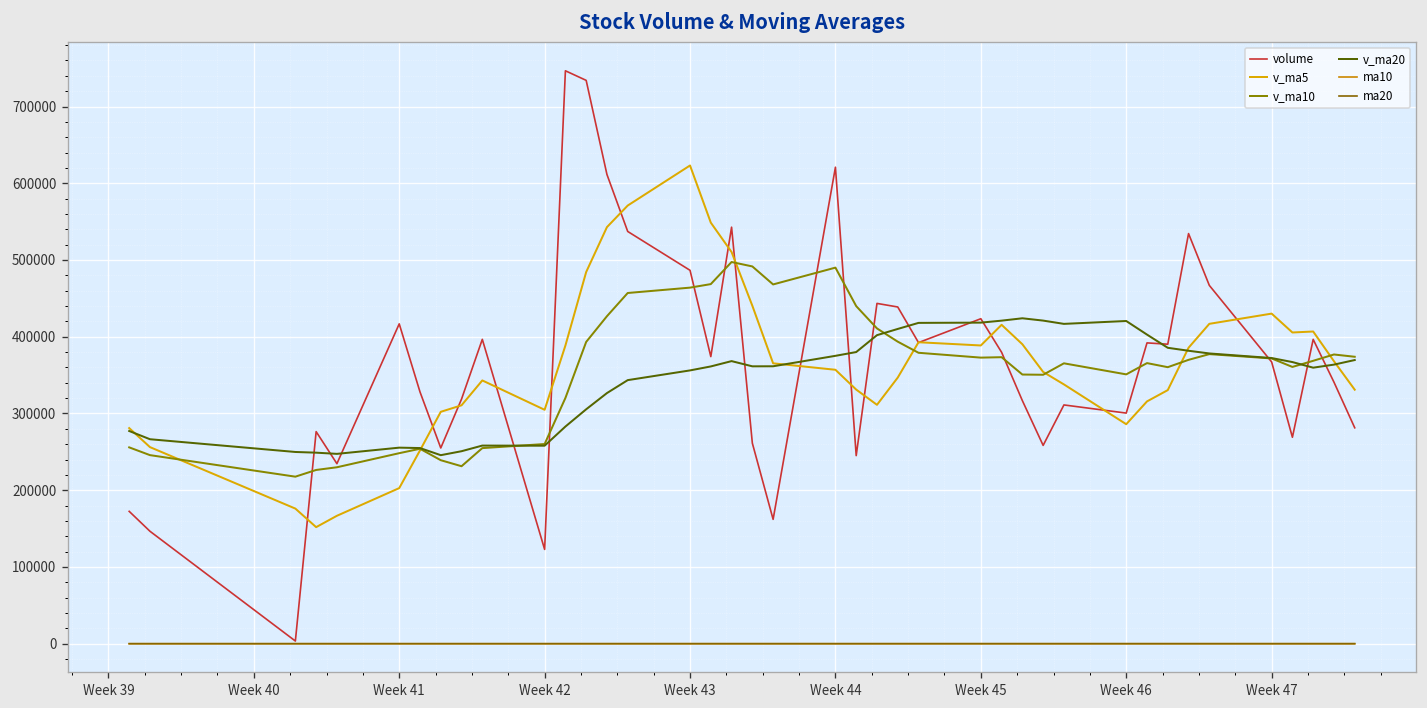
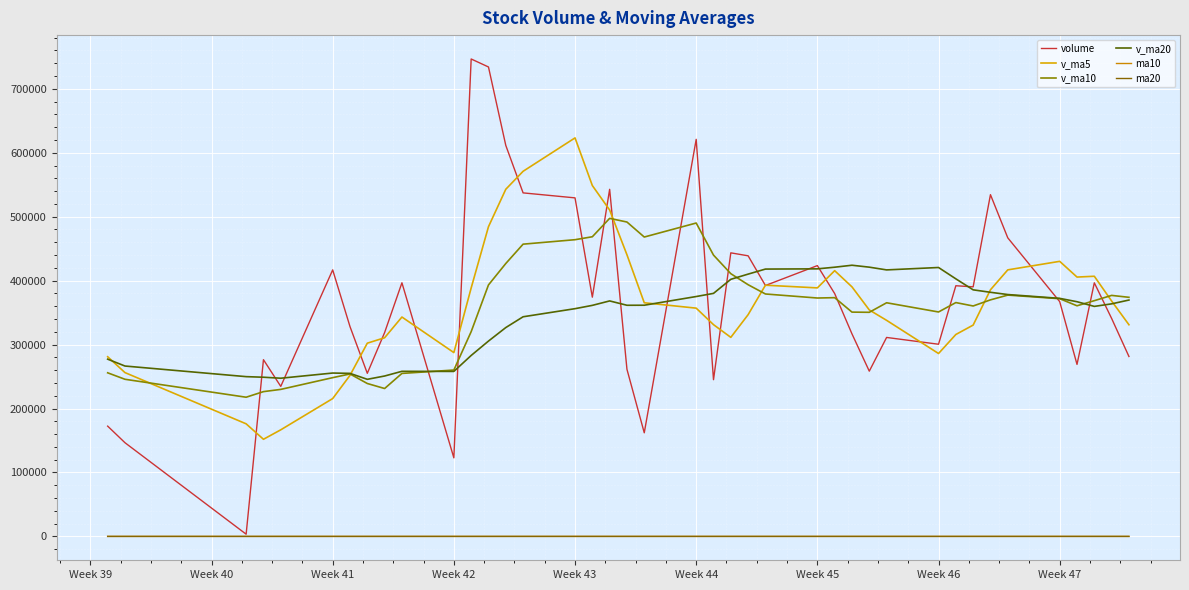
  {
    "volume": {
      "Week 41": 420000,
      "Week 42": 120000,
-     "Week 43": 490000,
+     "Week 43": 530000,
      "Week 44": 620000,
      "Week 45": 420000,
      "Week 46": 300000,
      "Week 47": 370000
    },
    "v_ma5": {
-     "Week 41": 200000,
-     "Week 42": 300000,
+     "Week 41": 220000,
+     "Week 42": 290000,
      "Week 43": 620000,
      "Week 44": 360000,
      "Week 45": 390000,
      "Week 46": 290000,
      "Week 47": 430000
    }
  }
